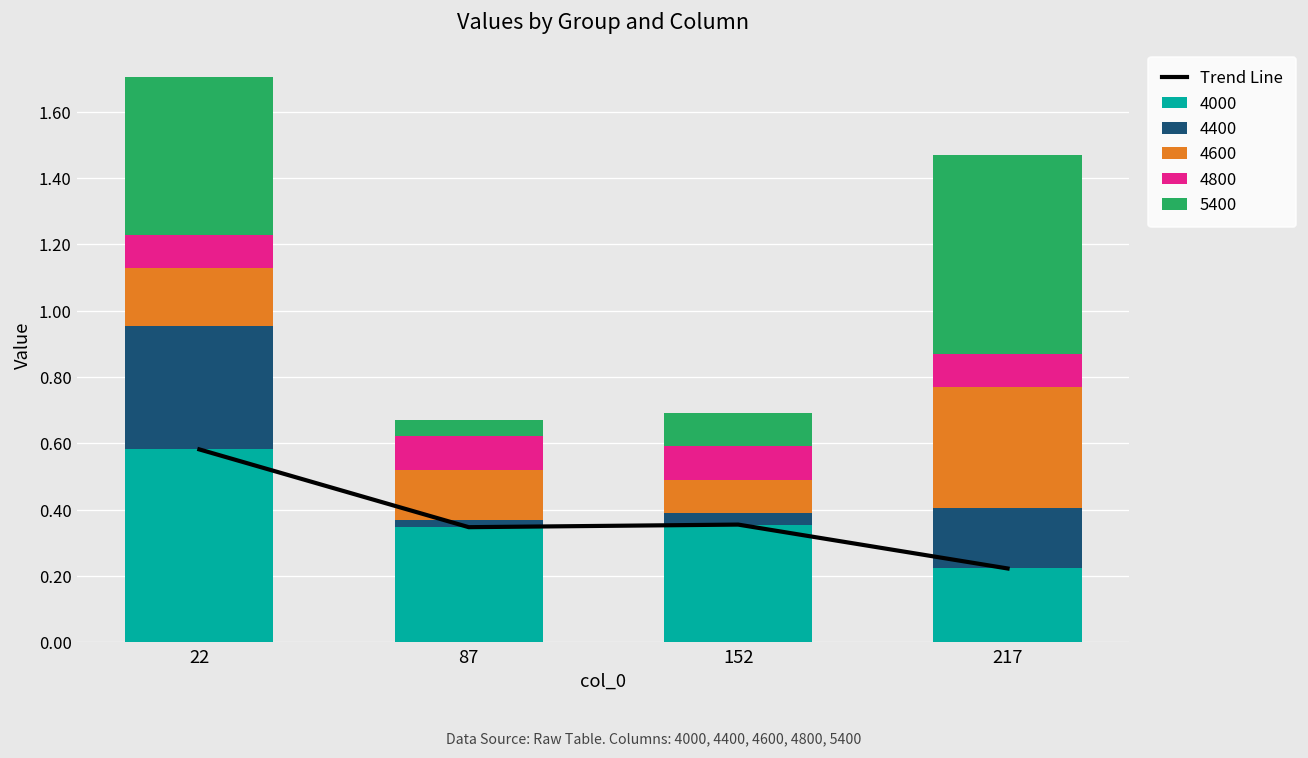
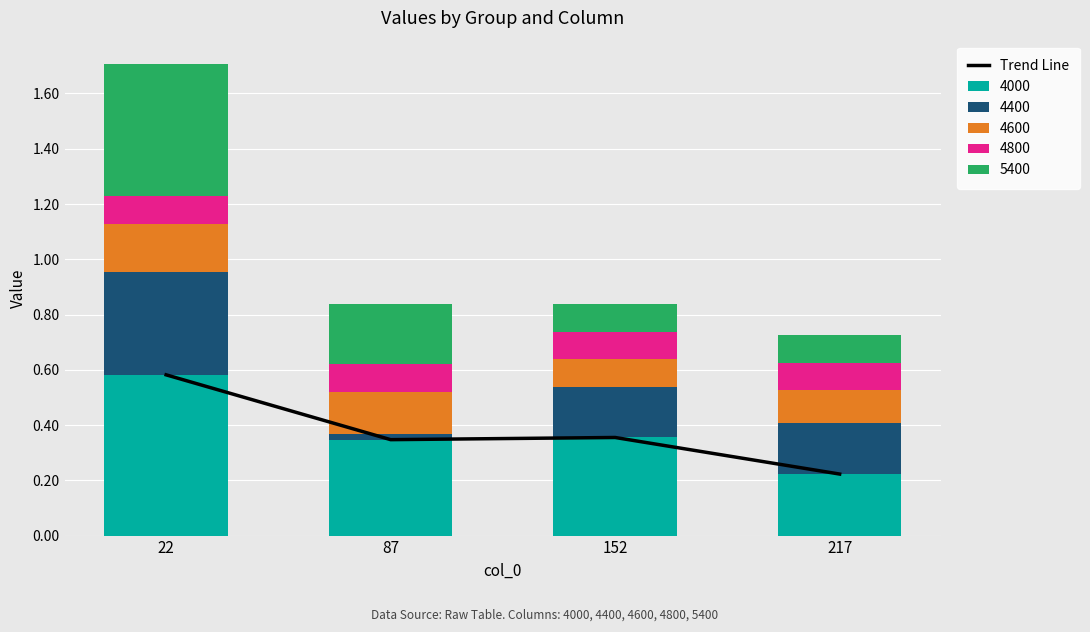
  {
    "4000": {
      "22": 0.58,
      "87": 0.35,
      "152": 0.36,
      "217": 0.22
    },
    "4400": {
      "22": 0.37,
      "87": 0.02,
-     "152": 0.03,
+     "152": 0.18,
      "217": 0.18
    },
    "4600": {
      "22": 0.17,
      "87": 0.15,
      "152": 0.10,
-     "217": 0.36
+     "217": 0.12
    },
    "4800": {
      "22": 0.10,
      "87": 0.10,
      "152": 0.10,
      "217": 0.10
    },
    "5400": {
      "22": 0.48,
-     "87": 0.05,
+     "87": 0.22,
      "152": 0.10,
-     "217": 0.6
+     "217": 0.1
    }
  }
